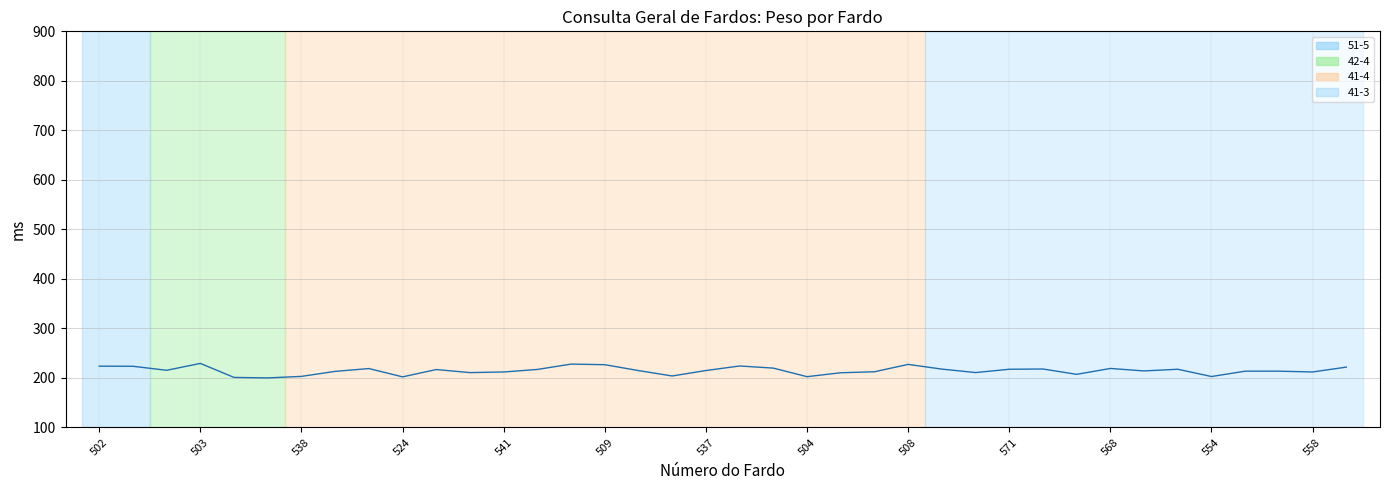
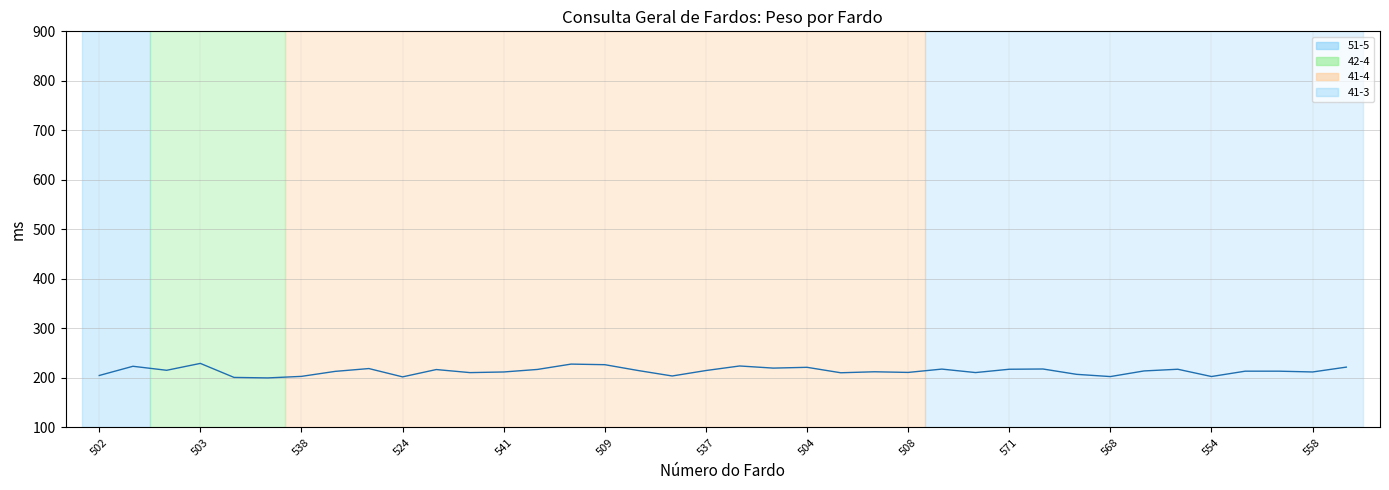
  {
-   "502": 220,
+   "502": 210,
    "503": 230,
    "538": 200,
    "524": 200,
    "541": 210,
    "509": 230,
    "537": 220,
-   "504": 200,
-   "508": 230,
+   "504": 220,
+   "508": 210,
    "571": 220,
-   "568": 220,
+   "568": 200,
    "554": 200,
    "558": 210
  }
